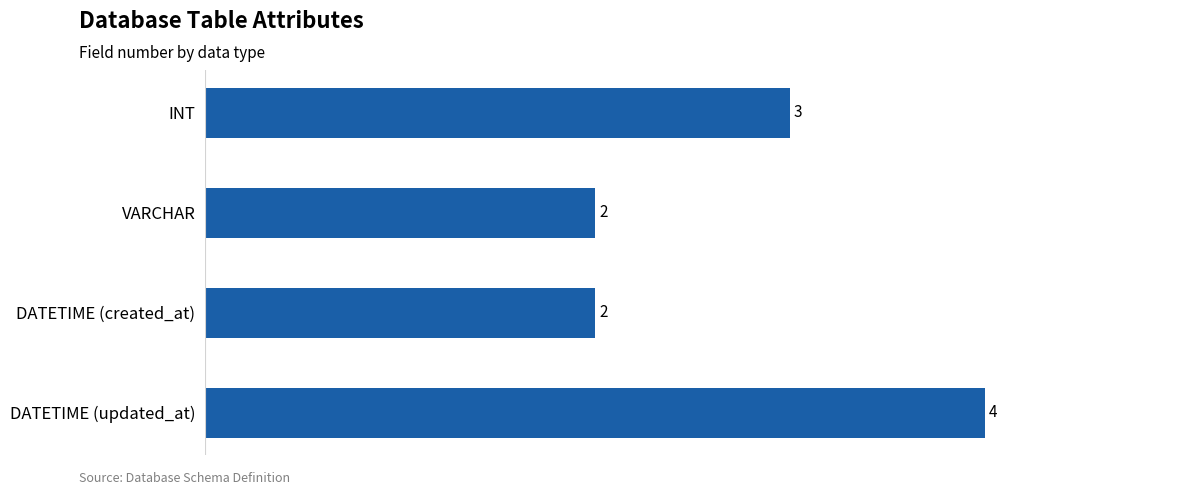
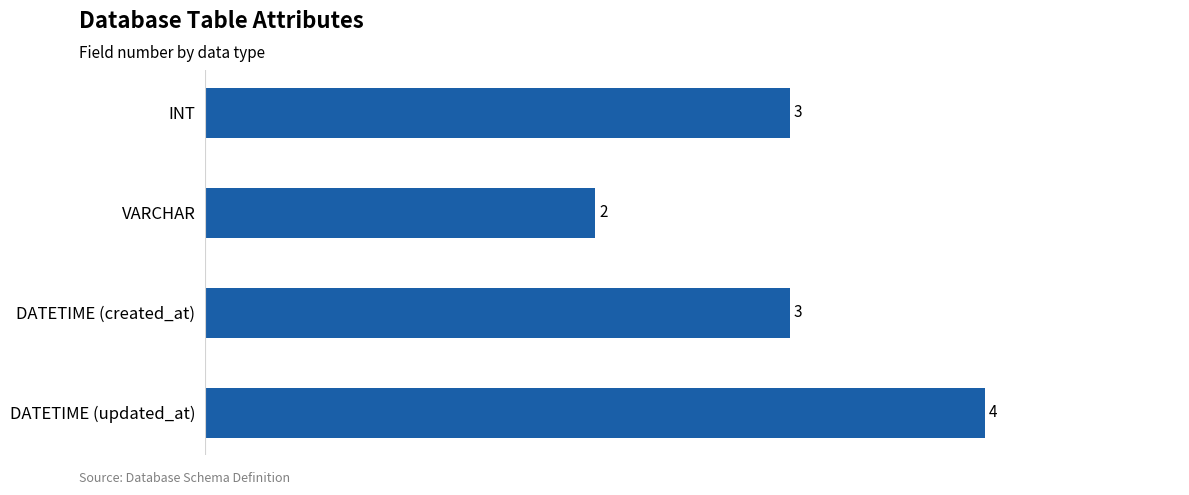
  {
    "INT": 3,
    "VARCHAR": 2,
-   "DATETIME (created_at)": 2,
+   "DATETIME (created_at)": 3,
    "DATETIME (updated_at)": 4
  }
